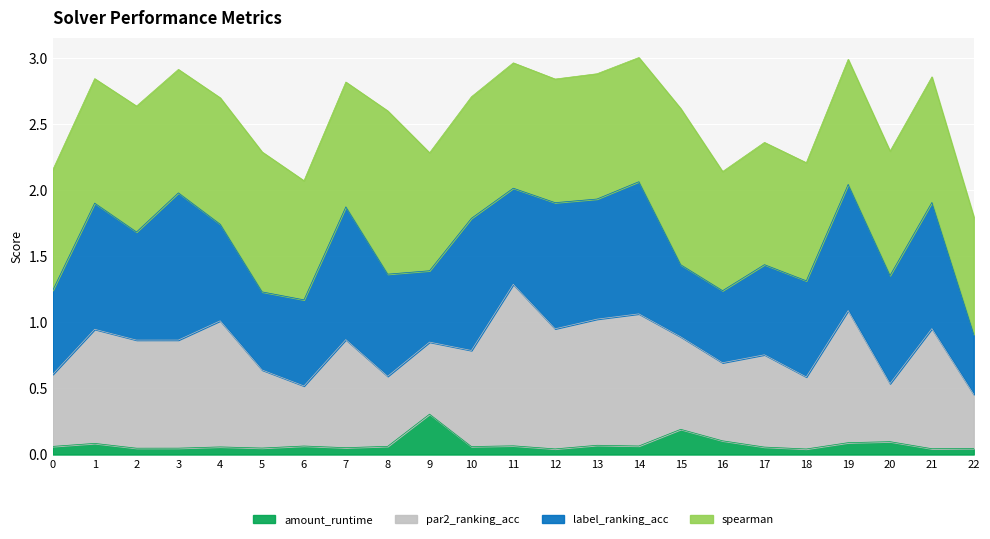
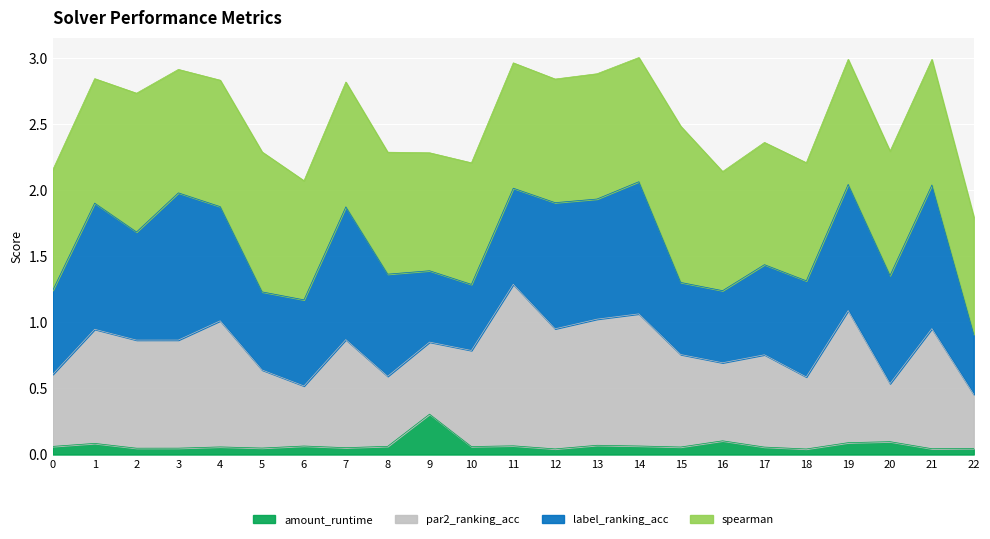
  {
    "amount_runtime": {
      "0": 0.06,
      "1": 0.08,
      "2": 0.05,
      "3": 0.05,
      "4": 0.06,
      "5": 0.05,
      "6": 0.06,
      "7": 0.05,
      "8": 0.06,
      "9": 0.31,
      "10": 0.06,
      "11": 0.07,
      "12": 0.04,
      "13": 0.07,
      "14": 0.06,
-     "15": 0.19,
+     "15": 0.06,
      "16": 0.10,
      "17": 0.06,
      "18": 0.04,
      "19": 0.09,
      "20": 0.10,
      "21": 0.04,
      "22": 0.05
    },
    "par2_ranking_acc": {
      "0": 0.55,
      "1": 0.86,
      "2": 0.82,
      "3": 0.82,
      "4": 0.95,
      "5": 0.59,
      "6": 0.45,
      "7": 0.82,
      "8": 0.53,
      "9": 0.55,
      "10": 0.73,
      "11": 1.22,
      "12": 0.91,
      "13": 0.95,
      "14": 1.00,
      "15": 0.70,
      "16": 0.59,
      "17": 0.70,
      "18": 0.55,
      "19": 1.00,
      "20": 0.44,
      "21": 0.91,
      "22": 0.41
    },
    "label_ranking_acc": {
      "0": 0.64,
      "1": 0.95,
      "2": 0.82,
      "3": 1.11,
-     "4": 0.73,
+     "4": 0.86,
      "5": 0.59,
      "6": 0.65,
      "7": 1.00,
      "8": 0.77,
      "9": 0.54,
-     "10": 1.0,
+     "10": 0.5,
      "11": 0.73,
      "12": 0.95,
      "13": 0.91,
      "14": 1.00,
      "15": 0.55,
      "16": 0.55,
      "17": 0.68,
      "18": 0.73,
      "19": 0.95,
      "20": 0.82,
-     "21": 0.95,
+     "21": 1.09,
      "22": 0.45
    },
    "spearman": {
      "0": 0.91,
      "1": 0.94,
-     "2": 0.95,
+     "2": 1.05,
      "3": 0.93,
      "4": 0.96,
      "5": 1.06,
      "6": 0.90,
      "7": 0.94,
-     "8": 1.24,
+     "8": 0.92,
      "9": 0.89,
      "10": 0.92,
      "11": 0.95,
      "12": 0.94,
      "13": 0.95,
      "14": 0.94,
      "15": 1.18,
      "16": 0.90,
      "17": 0.93,
      "18": 0.89,
      "19": 0.95,
      "20": 0.94,
      "21": 0.95,
      "22": 0.89
    }
  }
